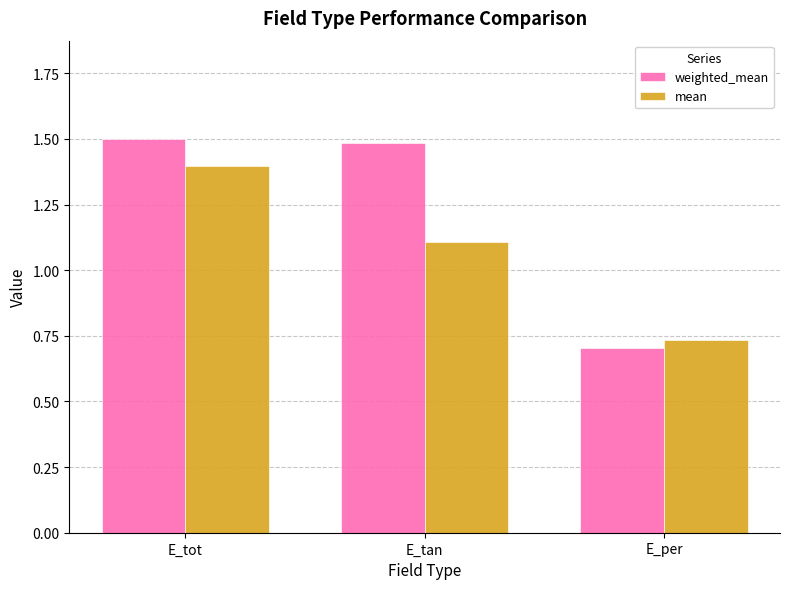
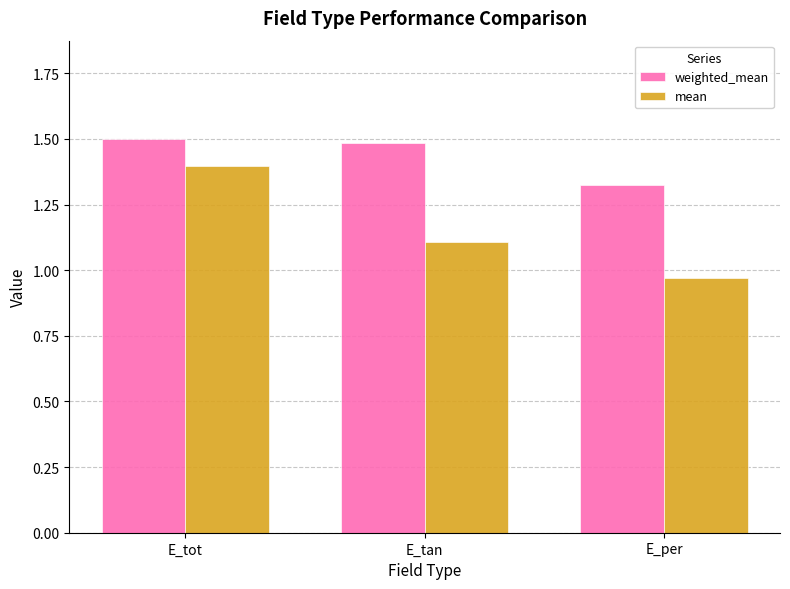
  {
    "weighted_mean": {
      "E_tot": 1.50,
      "E_tan": 1.49,
-     "E_per": 0.70
+     "E_per": 1.33
    },
    "mean": {
      "E_tot": 1.40,
      "E_tan": 1.11,
-     "E_per": 0.73
+     "E_per": 0.97
    }
  }
